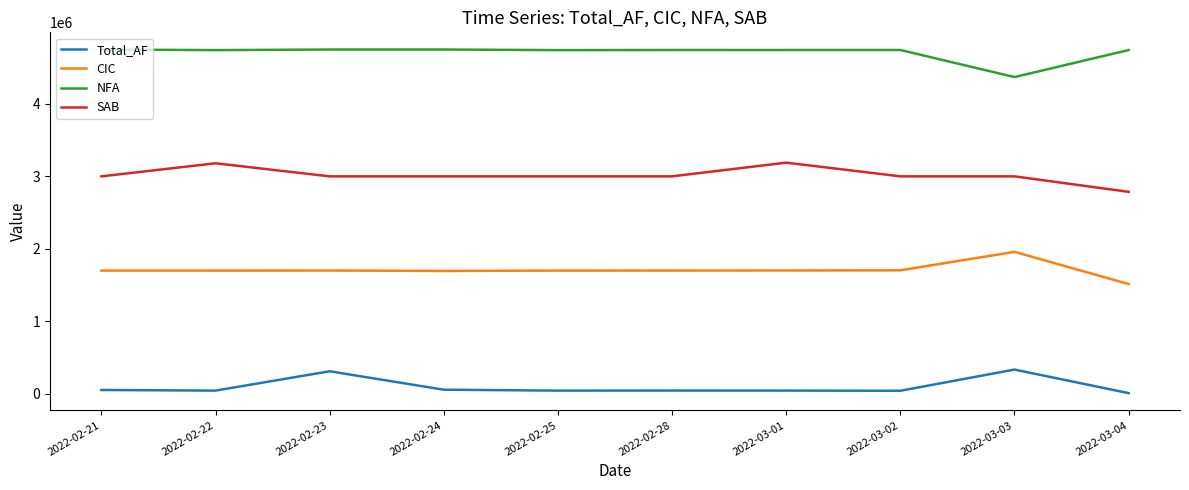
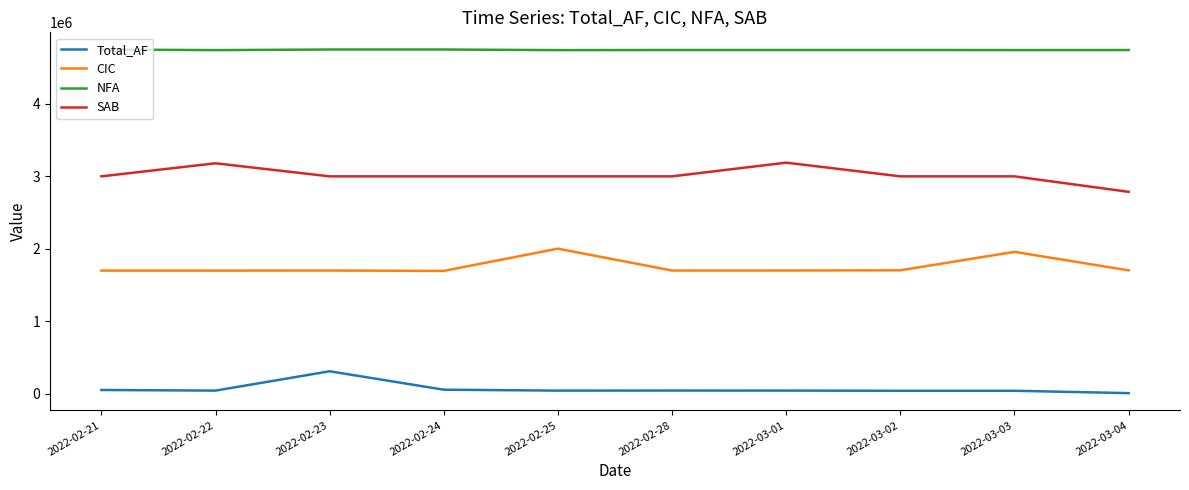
  {
    "Total_AF": {
      "2022-02-21": 100000,
      "2022-02-22": 0,
      "2022-02-23": 300000,
      "2022-02-24": 100000,
      "2022-02-25": 0,
      "2022-02-28": 0,
      "2022-03-01": 0,
      "2022-03-02": 0,
-     "2022-03-03": 300000,
+     "2022-03-03": 0,
      "2022-03-04": 0
    },
    "CIC": {
      "2022-02-21": 1700000,
      "2022-02-22": 1700000,
      "2022-02-23": 1700000,
      "2022-02-24": 1700000,
-     "2022-02-25": 1700000,
+     "2022-02-25": 2000000,
      "2022-02-28": 1700000,
      "2022-03-01": 1700000,
      "2022-03-02": 1700000,
      "2022-03-03": 2000000,
-     "2022-03-04": 1500000
+     "2022-03-04": 1700000
    },
    "NFA": {
      "2022-02-22": 4700000,
      "2022-02-23": 4700000,
      "2022-02-24": 4700000,
      "2022-02-25": 4700000,
      "2022-02-28": 4700000,
      "2022-03-01": 4700000,
      "2022-03-02": 4700000,
-     "2022-03-03": 4400000,
+     "2022-03-03": 4700000,
      "2022-03-04": 4700000
    },
    "SAB": {
      "2022-02-21": 3000000,
      "2022-02-22": 3200000,
      "2022-02-23": 3000000,
      "2022-02-24": 3000000,
      "2022-02-25": 3000000,
      "2022-02-28": 3000000,
      "2022-03-01": 3200000,
      "2022-03-02": 3000000,
      "2022-03-03": 3000000,
      "2022-03-04": 2800000
    }
  }
